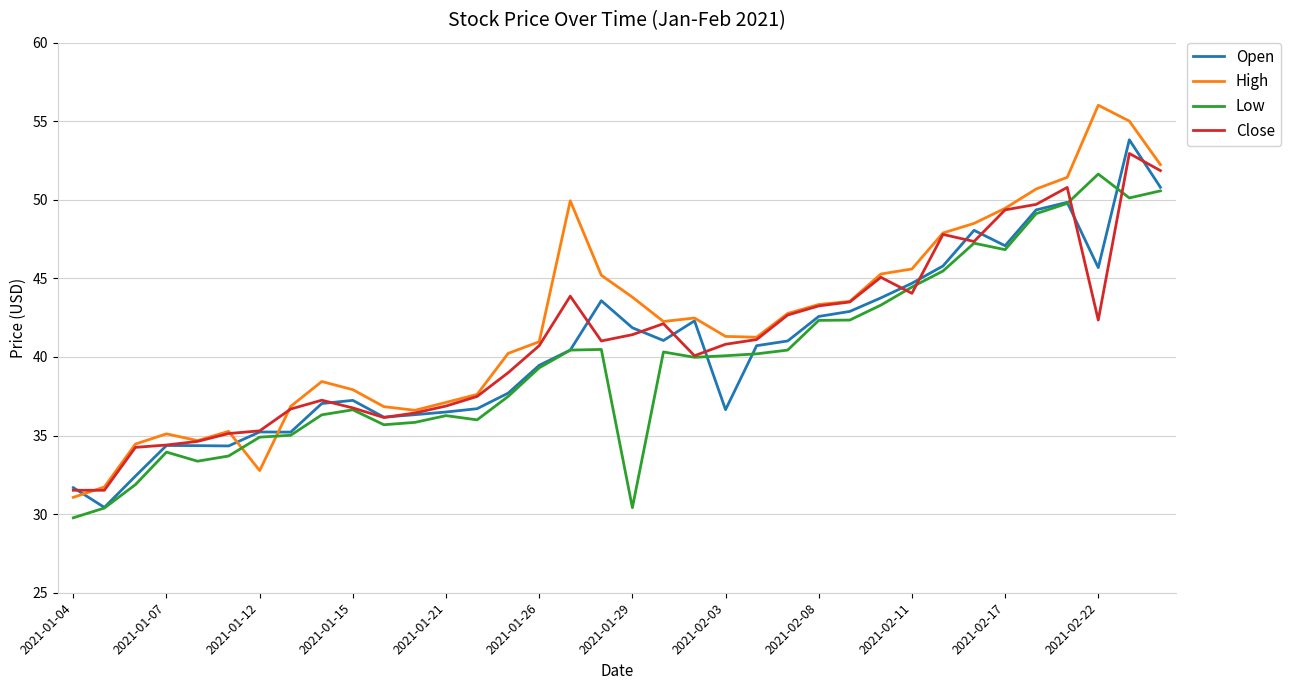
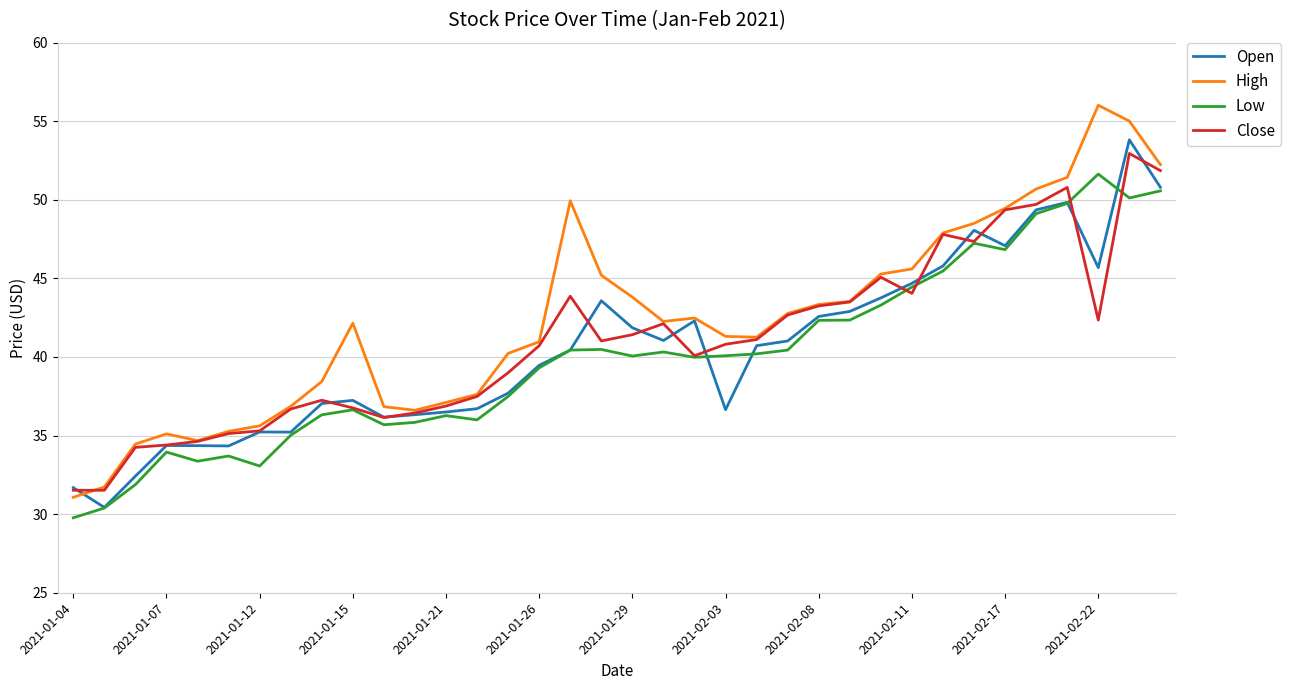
  {
    "Open": {
      "2021-01-04": 31.7,
      "2021-01-15": 37.2,
      "2021-01-21": 36.5,
      "2021-01-29": 41.9,
      "2021-02-03": 36.6,
      "2021-02-08": 42.6,
      "2021-02-11": 44.7,
      "2021-02-17": 47.1,
      "2021-02-22": 45.7
    },
    "High": {
      "2021-01-04": 31.1,
      "2021-01-07": 35.1,
-     "2021-01-12": 32.8,
-     "2021-01-15": 37.9,
+     "2021-01-12": 35.6,
+     "2021-01-15": 42.2,
      "2021-01-21": 37.1,
      "2021-01-26": 41.0,
      "2021-01-29": 43.8,
      "2021-02-03": 41.3,
      "2021-02-11": 45.6,
      "2021-02-22": 56.0
    },
    "Low": {
      "2021-01-04": 29.8,
      "2021-01-07": 34.0,
-     "2021-01-12": 34.9,
+     "2021-01-12": 33.1,
      "2021-01-21": 36.3,
-     "2021-01-29": 30.4,
+     "2021-01-29": 40.1,
      "2021-02-03": 40.1,
      "2021-02-08": 42.3,
      "2021-02-11": 44.5,
      "2021-02-17": 46.8,
      "2021-02-22": 51.6
    },
    "Close": {
      "2021-01-04": 31.5,
      "2021-01-21": 36.9,
      "2021-01-26": 40.7,
      "2021-01-29": 41.4,
      "2021-02-03": 40.8,
      "2021-02-11": 44.1,
      "2021-02-22": 42.3
    }
  }
